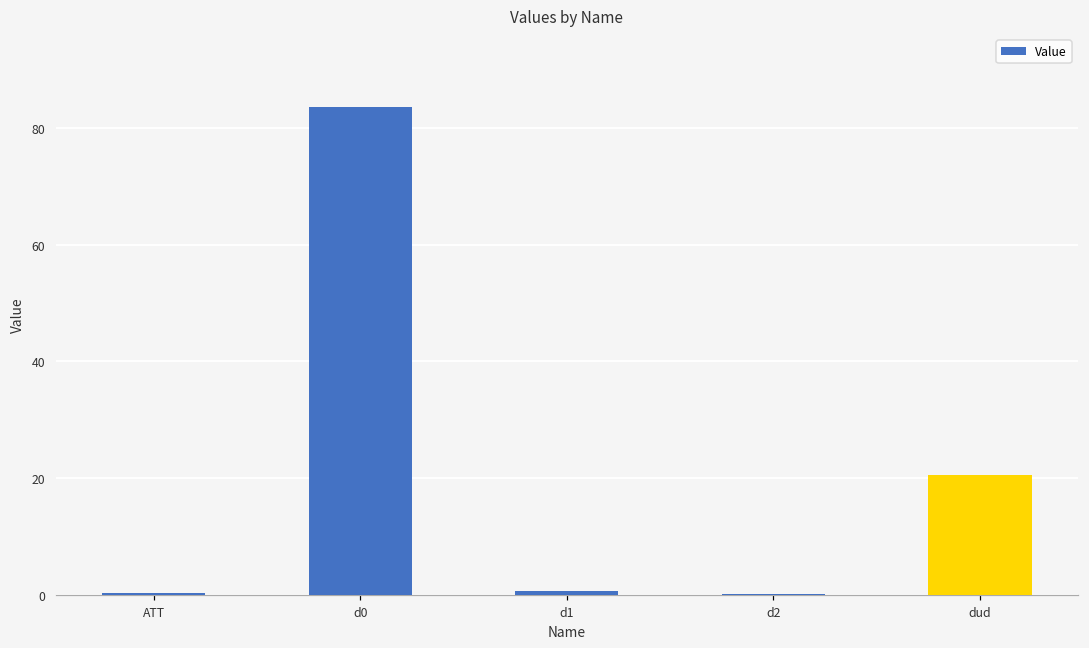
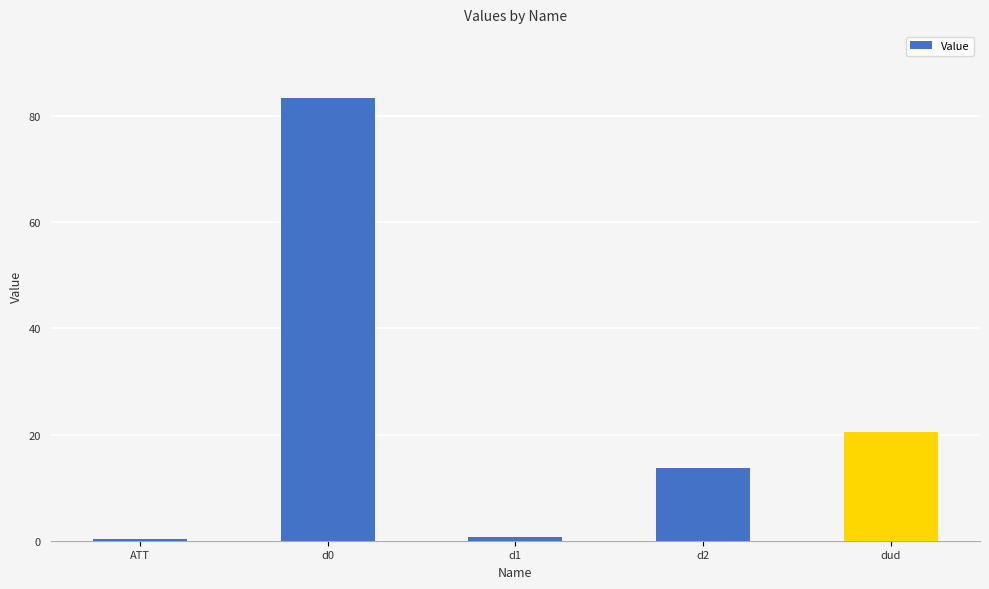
  {
    "d0": 83,
    "d1": 1,
-   "d2": 0,
+   "d2": 14,
    "dud": 20
  }
